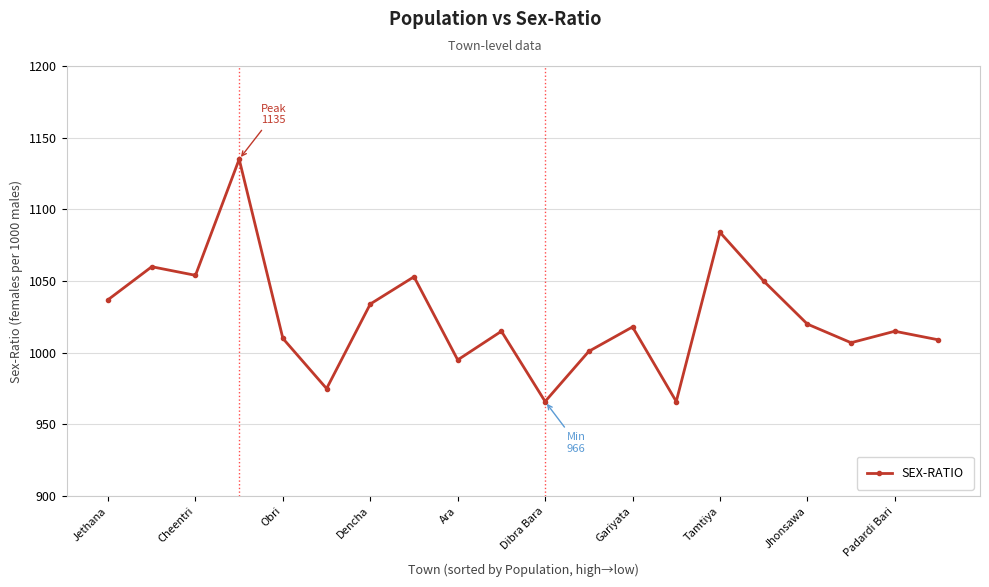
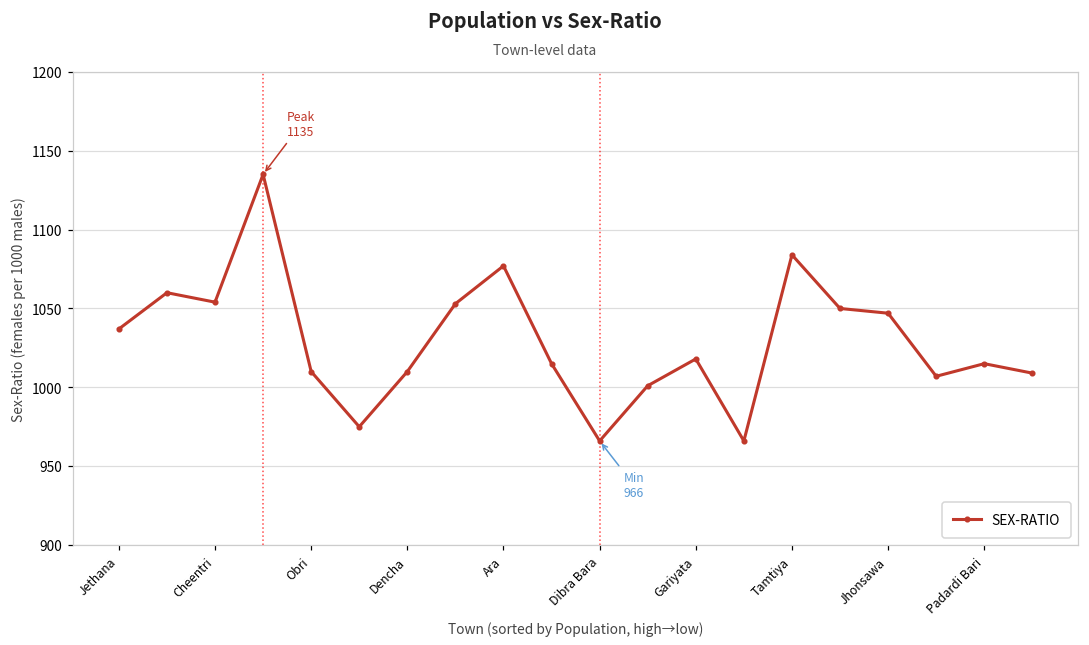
  {
    "Jethana": 1037,
    "Cheentri": 1054,
    "Obri": 1010,
-   "Dencha": 1034,
-   "Ara": 995,
+   "Dencha": 1010,
+   "Ara": 1077,
    "Gariyata": 1018,
    "Tamtiya": 1084,
-   "Jhonsawa": 1020,
+   "Jhonsawa": 1047,
    "Padardi Bari": 1015
  }
